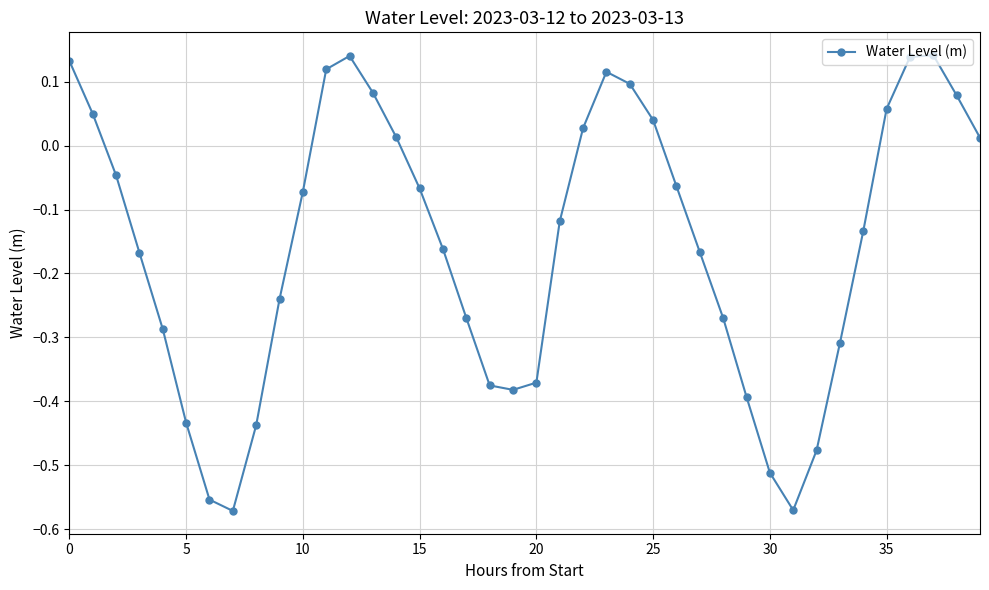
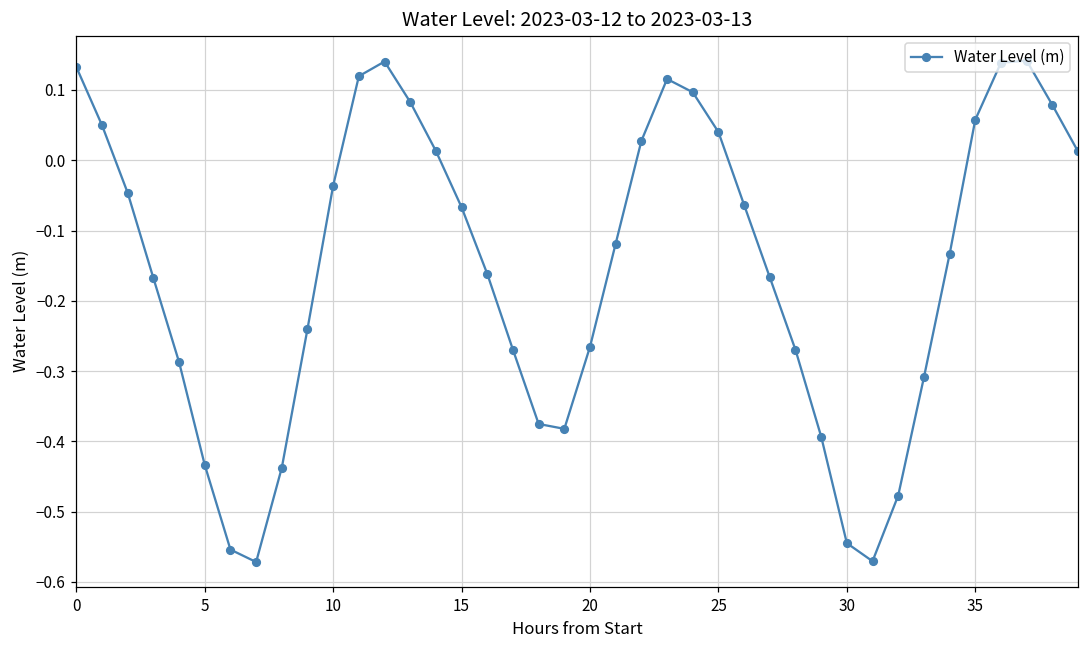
  {
    "0": 0.13,
    "5": -0.43,
-   "10": -0.07,
+   "10": -0.04,
    "15": -0.07,
-   "20": -0.37,
+   "20": -0.27,
    "25": 0.04,
-   "30": -0.51,
+   "30": -0.54,
    "35": 0.06
  }
